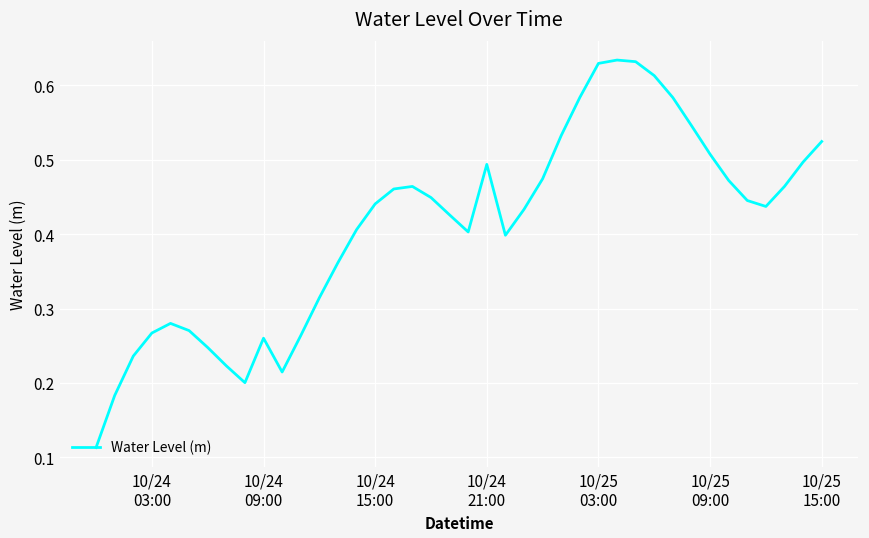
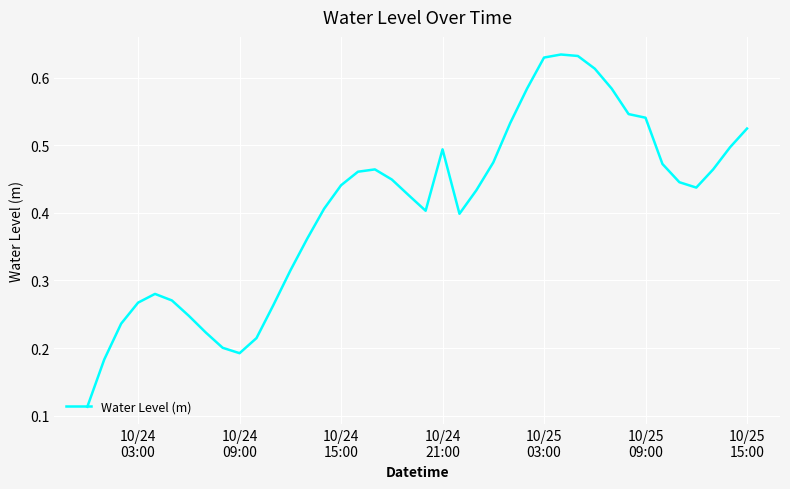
  {
    "10/24 03:00": 0.27,
-   "10/24 09:00": 0.26,
+   "10/24 09:00": 0.19,
    "10/24 15:00": 0.44,
    "10/24 21:00": 0.49,
    "10/25 03:00": 0.63,
-   "10/25 09:00": 0.51,
+   "10/25 09:00": 0.54,
    "10/25 15:00": 0.52
  }
